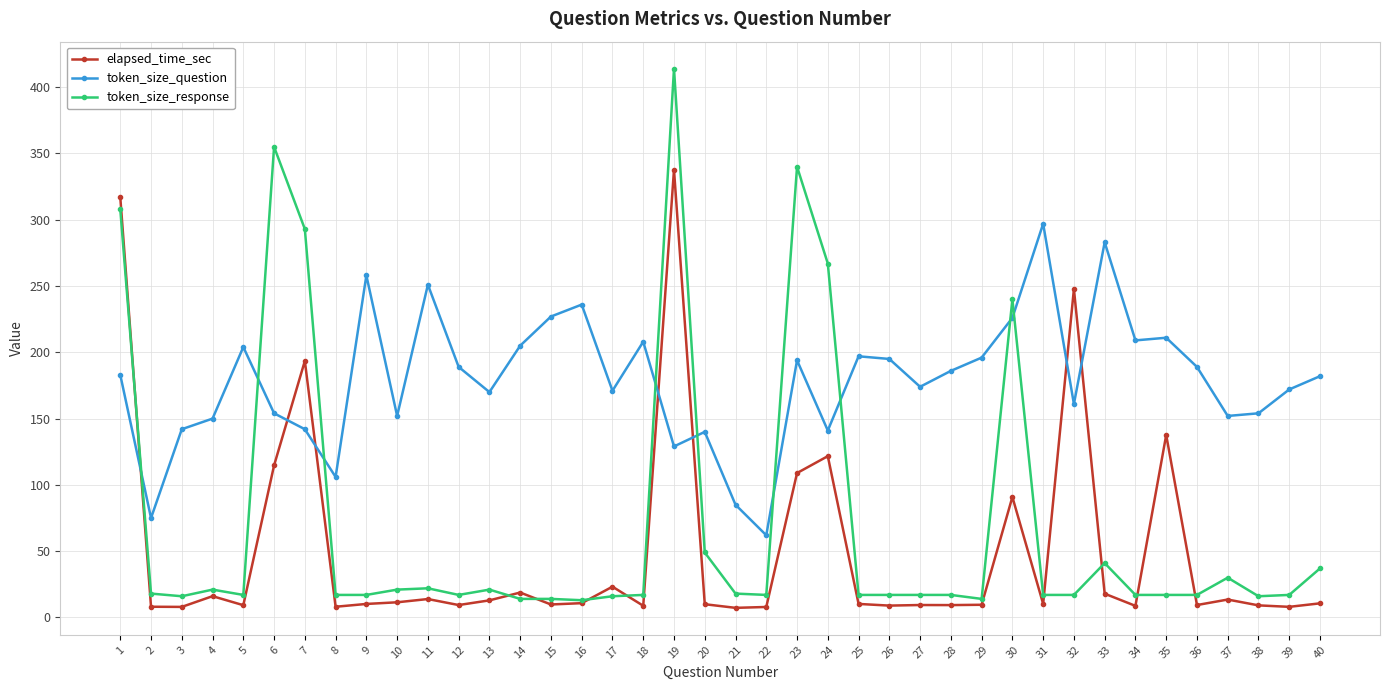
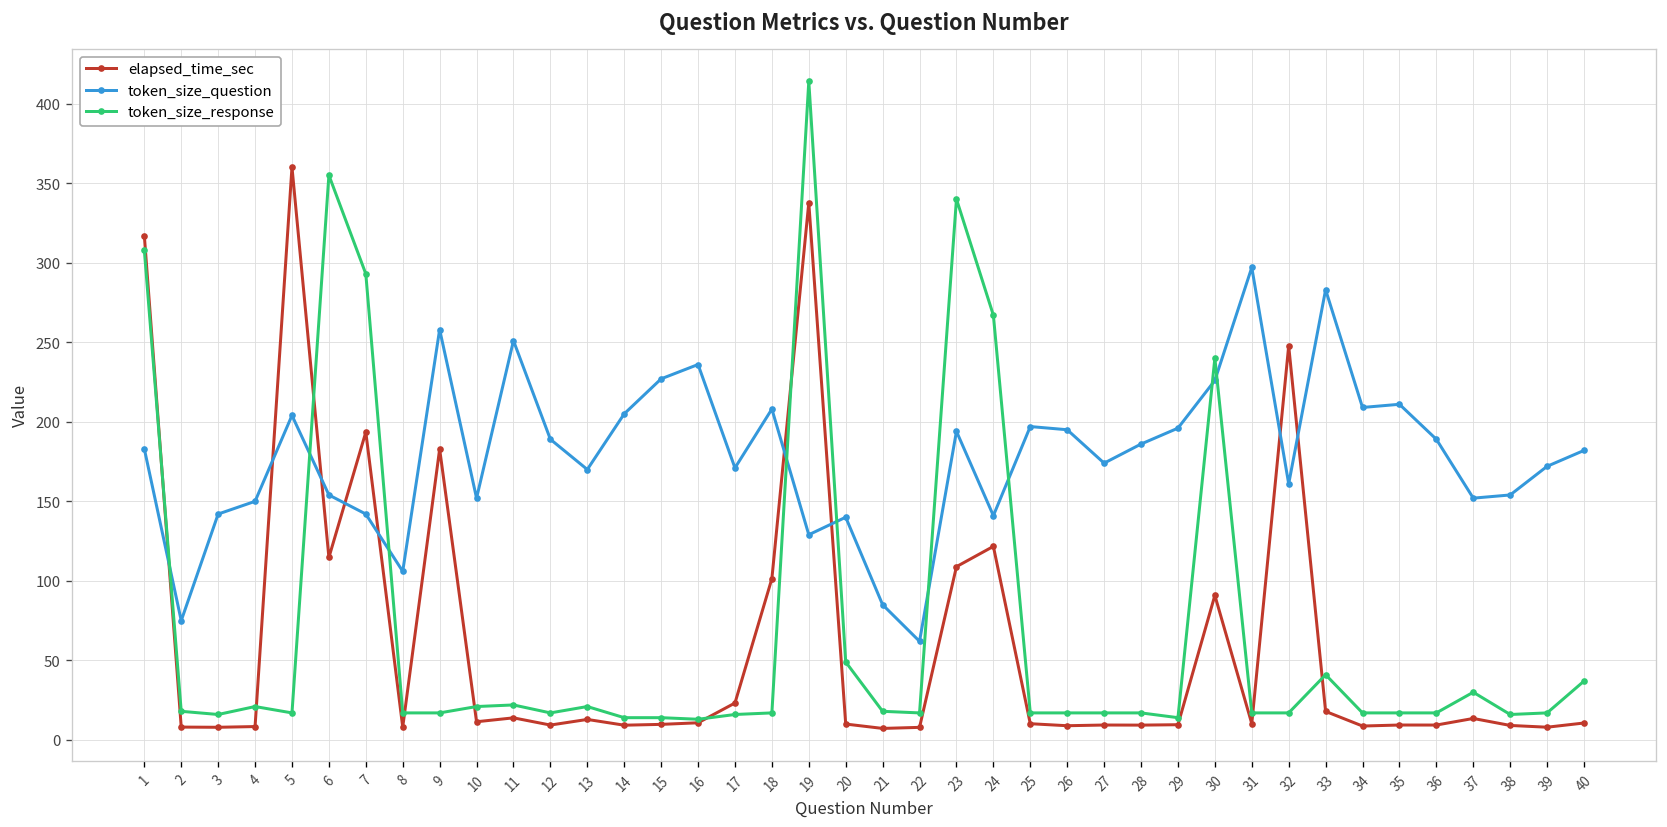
  {
    "elapsed_time_sec": {
      "1": 317,
      "2": 8,
      "3": 8,
-     "4": 16,
-     "5": 9,
+     "4": 8,
+     "5": 360,
      "6": 115,
      "7": 193,
      "8": 8,
-     "9": 10,
+     "9": 183,
      "10": 11,
      "11": 14,
      "12": 9,
      "13": 13,
-     "14": 19,
+     "14": 9,
      "15": 10,
      "16": 11,
      "17": 23,
-     "18": 9,
+     "18": 101,
      "19": 338,
      "20": 10,
      "21": 7,
      "22": 8,
      "23": 109,
      "24": 122,
      "25": 10,
      "26": 9,
      "27": 9,
      "28": 9,
      "29": 10,
      "30": 91,
      "31": 10,
      "32": 248,
      "33": 18,
      "34": 9,
-     "35": 138,
+     "35": 9,
      "36": 9,
      "37": 14,
      "38": 9,
      "39": 8,
      "40": 11
    },
    "token_size_question": {
      "1": 183,
      "2": 75,
      "3": 142,
      "4": 150,
      "5": 204,
      "6": 154,
      "7": 142,
      "8": 106,
      "9": 258,
      "10": 152,
      "11": 251,
      "12": 189,
      "13": 170,
      "14": 205,
      "15": 227,
      "16": 236,
      "17": 171,
      "18": 208,
      "19": 129,
      "20": 140,
      "21": 85,
      "22": 62,
      "23": 194,
      "24": 141,
      "25": 197,
      "26": 195,
      "27": 174,
      "28": 186,
      "29": 196,
      "30": 226,
      "31": 297,
      "32": 161,
      "33": 283,
      "34": 209,
      "35": 211,
      "36": 189,
      "37": 152,
      "38": 154,
      "39": 172,
      "40": 182
    },
    "token_size_response": {
      "1": 308,
      "2": 18,
      "3": 16,
      "4": 21,
      "5": 17,
      "6": 355,
      "7": 293,
      "8": 17,
      "9": 17,
      "10": 21,
      "11": 22,
      "12": 17,
      "13": 21,
      "14": 14,
      "15": 14,
      "16": 13,
      "17": 16,
      "18": 17,
      "19": 414,
      "20": 49,
      "21": 18,
      "22": 17,
      "23": 340,
      "24": 267,
      "25": 17,
      "26": 17,
      "27": 17,
      "28": 17,
      "29": 14,
      "30": 240,
      "31": 17,
      "32": 17,
      "33": 41,
      "34": 17,
      "35": 17,
      "36": 17,
      "37": 30,
      "38": 16,
      "39": 17,
      "40": 37
    }
  }
